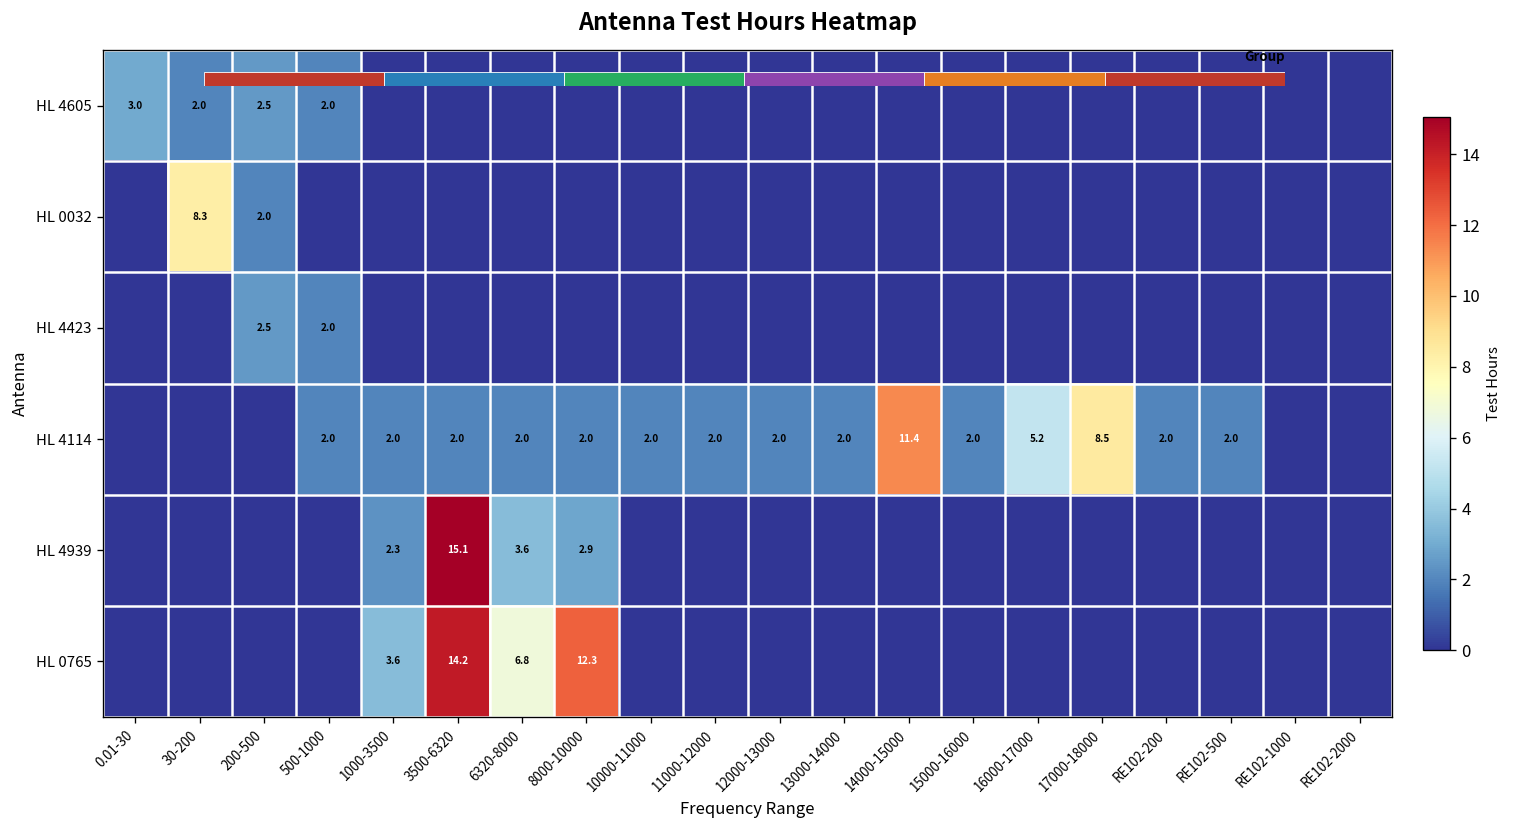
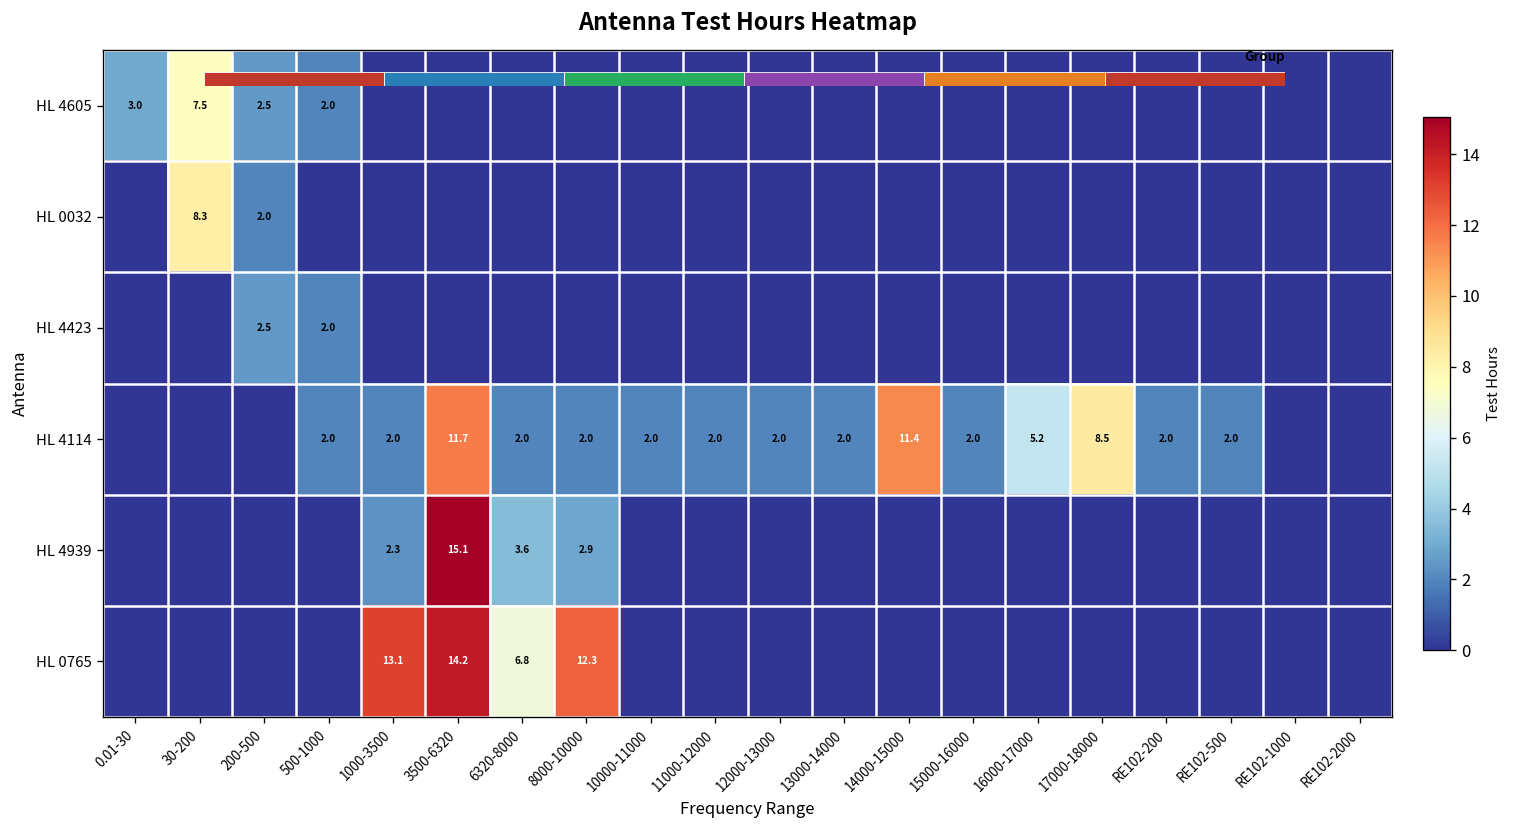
  {
    "Antenna Test Hours Heatmap": {
      "HL 4605": {
        "0.01-30": 3.0,
-       "30-200": 2.0,
+       "30-200": 7.5,
        "200-500": 2.5,
        "500-1000": 2.0
      },
      "HL 0032": {
        "30-200": 8.3,
        "200-500": 2.0
      },
      "HL 4423": {
        "200-500": 2.5,
        "500-1000": 2.0
      },
      "HL 4114": {
        "500-1000": 2.0,
        "1000-3500": 2.0,
-       "3500-6320": 2.0,
+       "3500-6320": 11.7,
        "6320-8000": 2.0,
        "8000-10000": 2.0,
        "10000-11000": 2.0,
        "11000-12000": 2.0,
        "12000-13000": 2.0,
        "13000-14000": 2.0,
        "14000-15000": 11.4,
        "15000-16000": 2.0,
        "16000-17000": 5.2,
        "17000-18000": 8.5,
        "RE102-200": 2.0,
        "RE102-500": 2.0
      },
      "HL 4939": {
        "1000-3500": 2.3,
        "3500-6320": 15.1,
        "6320-8000": 3.6,
        "8000-10000": 2.9
      },
      "HL 0765": {
-       "1000-3500": 3.6,
+       "1000-3500": 13.1,
        "3500-6320": 14.2,
        "6320-8000": 6.8,
        "8000-10000": 12.3
      }
    }
  }
